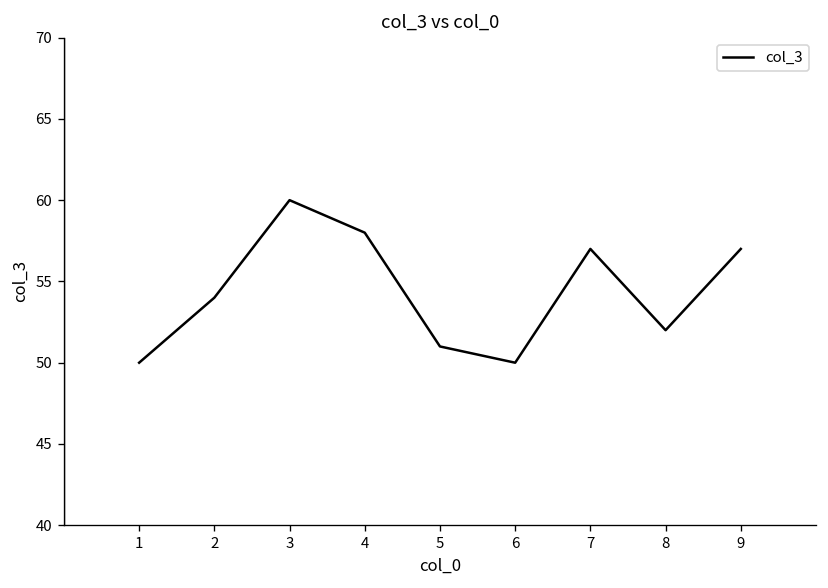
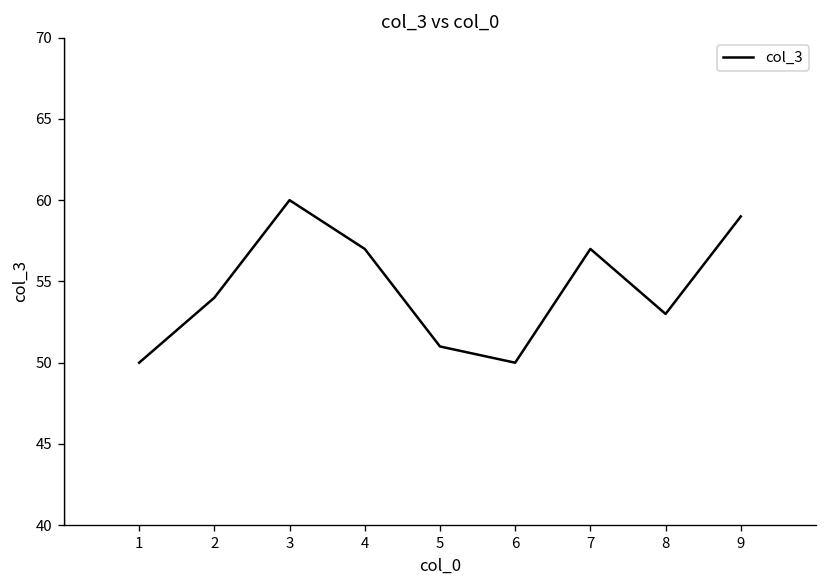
  {
    "1": 50,
    "2": 54,
    "3": 60,
-   "4": 58,
+   "4": 57,
    "5": 51,
    "6": 50,
    "7": 57,
-   "8": 52,
-   "9": 57
+   "8": 53,
+   "9": 59
  }
